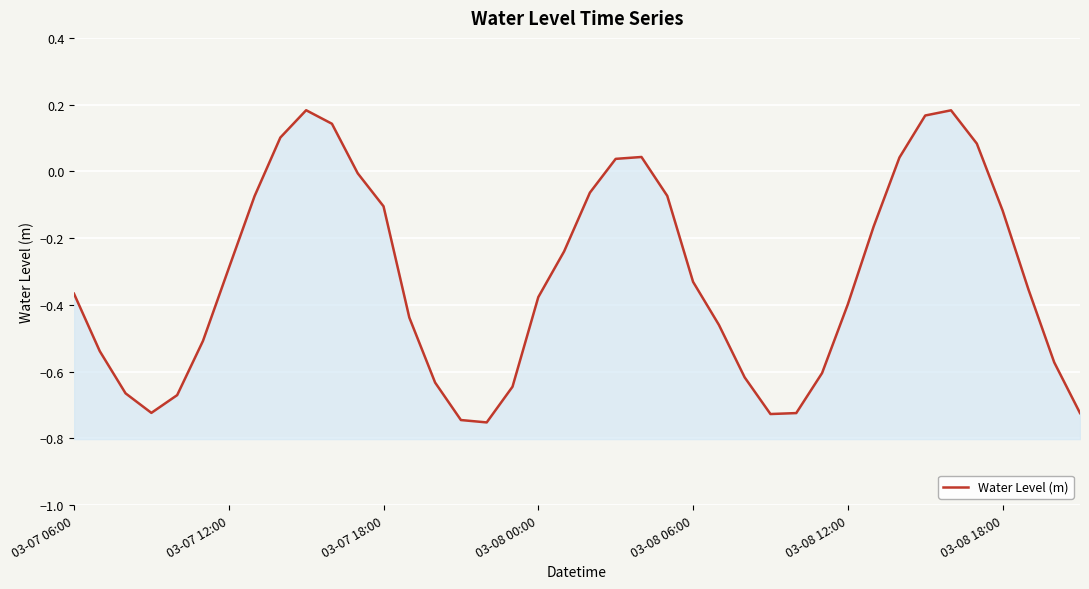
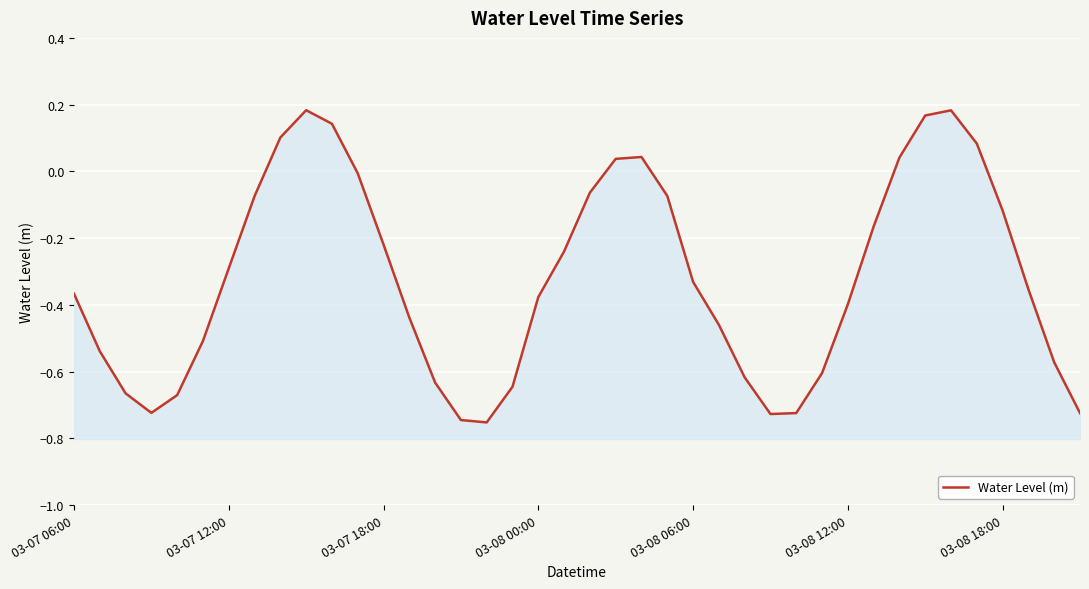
  {
    "03-07 06:00": -0.37,
    "03-07 12:00": -0.29,
-   "03-07 18:00": -0.10,
+   "03-07 18:00": -0.22,
    "03-08 00:00": -0.38,
    "03-08 06:00": -0.33,
    "03-08 12:00": -0.40,
    "03-08 18:00": -0.12
  }
